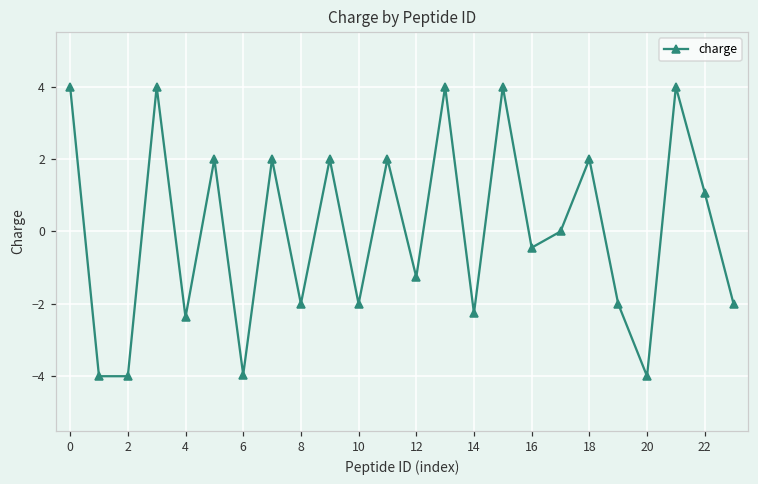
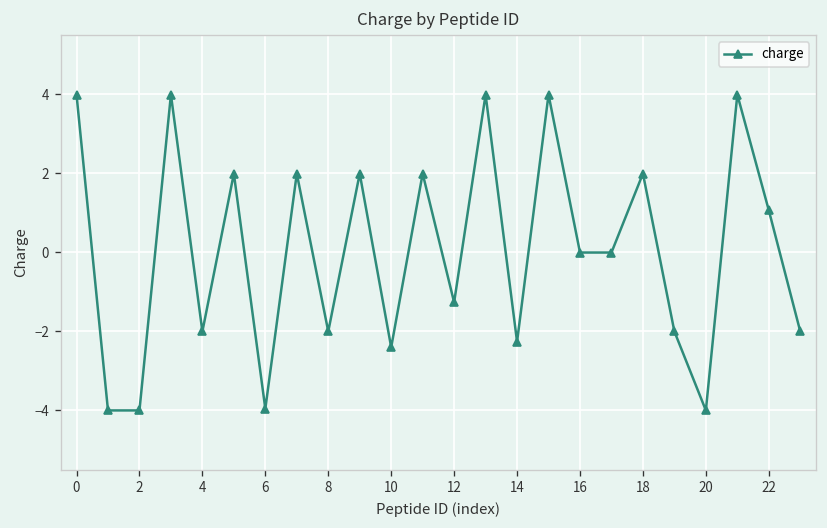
  {
    "0": 4.0,
    "2": -4.0,
-   "4": -2.4,
+   "4": -2.0,
    "6": -4.0,
    "8": -2.0,
-   "10": -2.0,
+   "10": -2.4,
    "12": -1.3,
    "14": -2.3,
-   "16": -0.4,
+   "16": 0.0,
    "18": 2.0,
    "20": -4.0,
    "22": 1.1
  }
